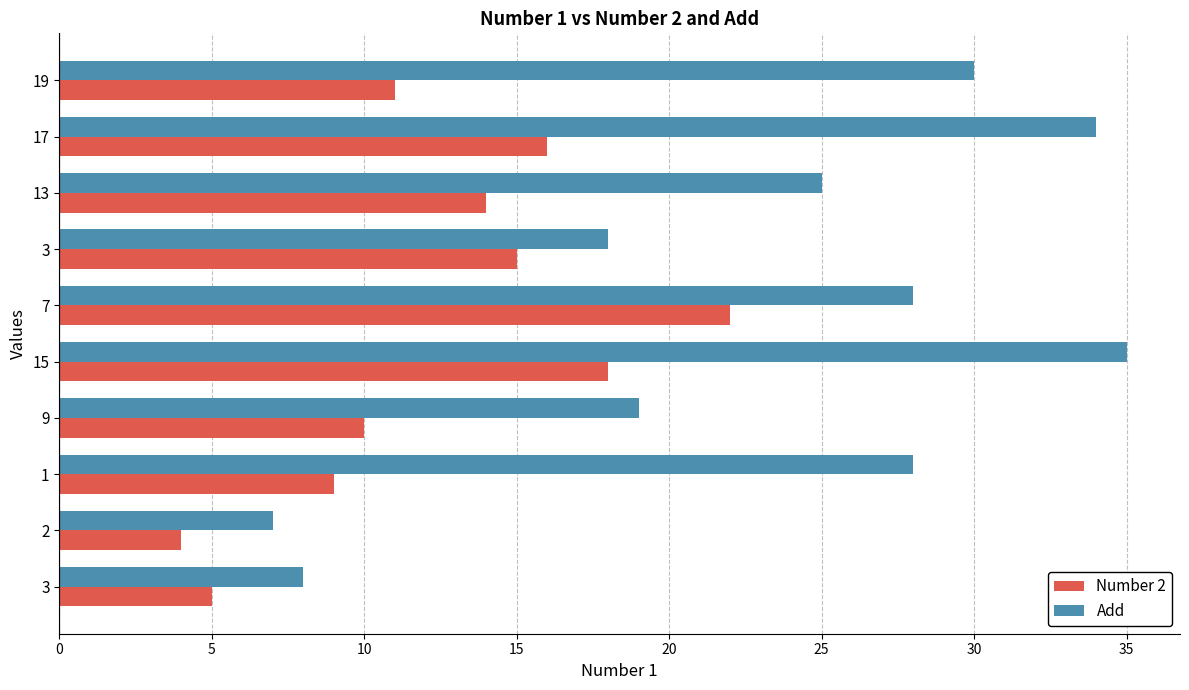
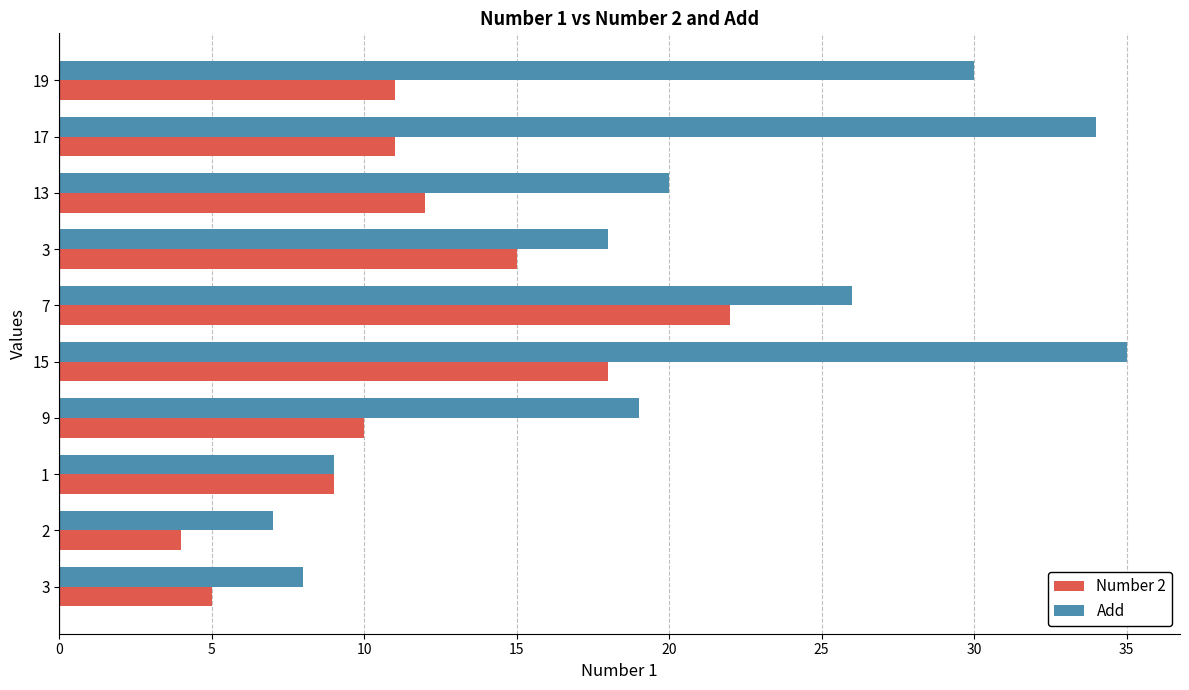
  {
    "Number 2": {
      "19": 11,
-     "17": 16,
-     "13": 14,
+     "17": 11,
+     "13": 12,
      "7": 22,
      "15": 18,
      "9": 10,
      "1": 9,
      "2": 4
    },
    "Add": {
      "19": 30,
      "17": 34,
-     "13": 25,
-     "7": 28,
+     "13": 20,
+     "7": 26,
      "15": 35,
      "9": 19,
-     "1": 28,
+     "1": 9,
      "2": 7
    }
  }
